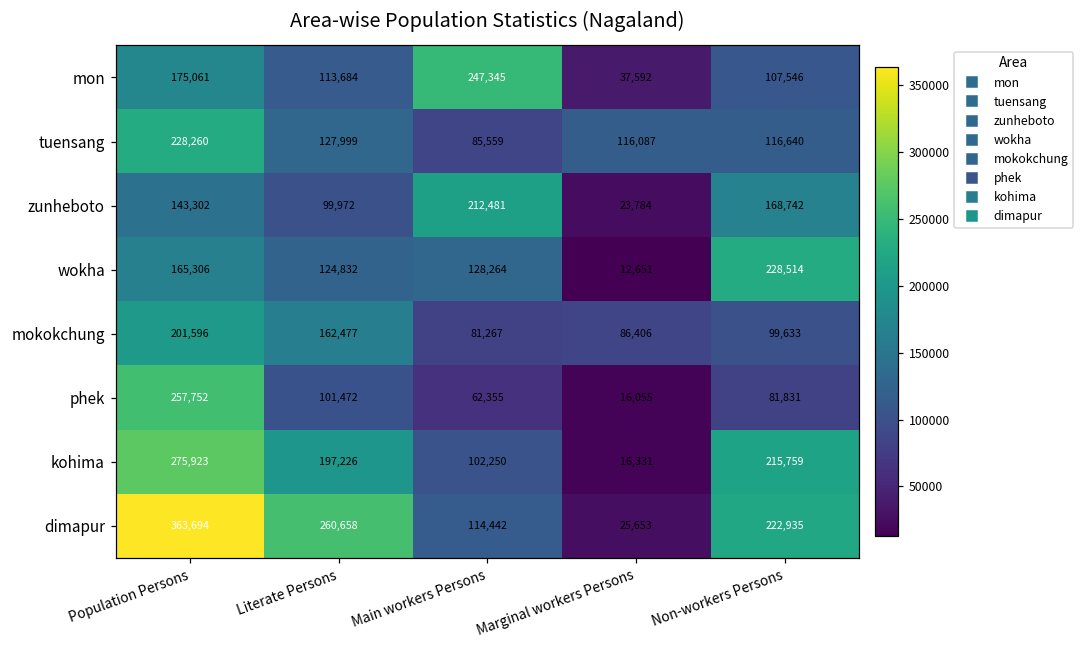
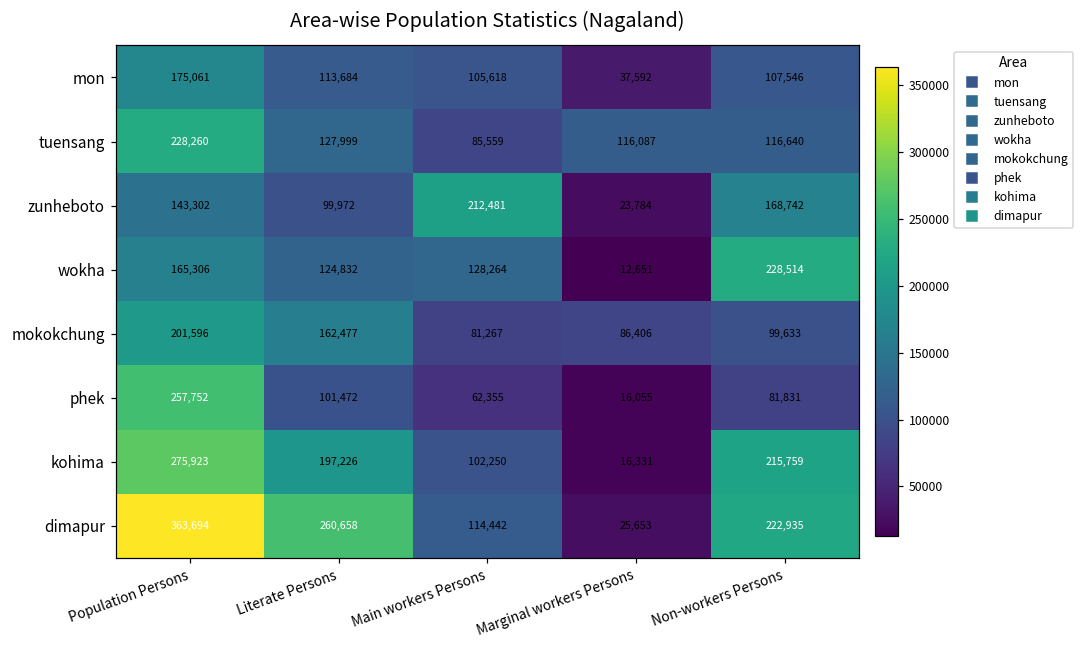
  {
    "mon": {
      "Population Persons": "175,061",
      "Literate Persons": "113,684",
-     "Main workers Persons": "247,345",
+     "Main workers Persons": "105,618",
      "Marginal workers Persons": "37,592",
      "Non-workers Persons": "107,546"
    },
    "tuensang": {
      "Population Persons": "228,260",
      "Literate Persons": "127,999",
      "Main workers Persons": "85,559",
      "Marginal workers Persons": "116,087",
      "Non-workers Persons": "116,640"
    },
    "zunheboto": {
      "Population Persons": "143,302",
      "Literate Persons": "99,972",
      "Main workers Persons": "212,481",
      "Marginal workers Persons": "23,784",
      "Non-workers Persons": "168,742"
    },
    "wokha": {
      "Population Persons": "165,306",
      "Literate Persons": "124,832",
      "Main workers Persons": "128,264",
      "Marginal workers Persons": "12,651",
      "Non-workers Persons": "228,514"
    },
    "mokokchung": {
      "Population Persons": "201,596",
      "Literate Persons": "162,477",
      "Main workers Persons": "81,267",
      "Marginal workers Persons": "86,406",
      "Non-workers Persons": "99,633"
    },
    "phek": {
      "Population Persons": "257,752",
      "Literate Persons": "101,472",
      "Main workers Persons": "62,355",
      "Marginal workers Persons": "16,055",
      "Non-workers Persons": "81,831"
    },
    "kohima": {
      "Population Persons": "275,923",
      "Literate Persons": "197,226",
      "Main workers Persons": "102,250",
      "Marginal workers Persons": "16,331",
      "Non-workers Persons": "215,759"
    },
    "dimapur": {
      "Population Persons": "363,694",
      "Literate Persons": "260,658",
      "Main workers Persons": "114,442",
      "Marginal workers Persons": "25,653",
      "Non-workers Persons": "222,935"
    }
  }
